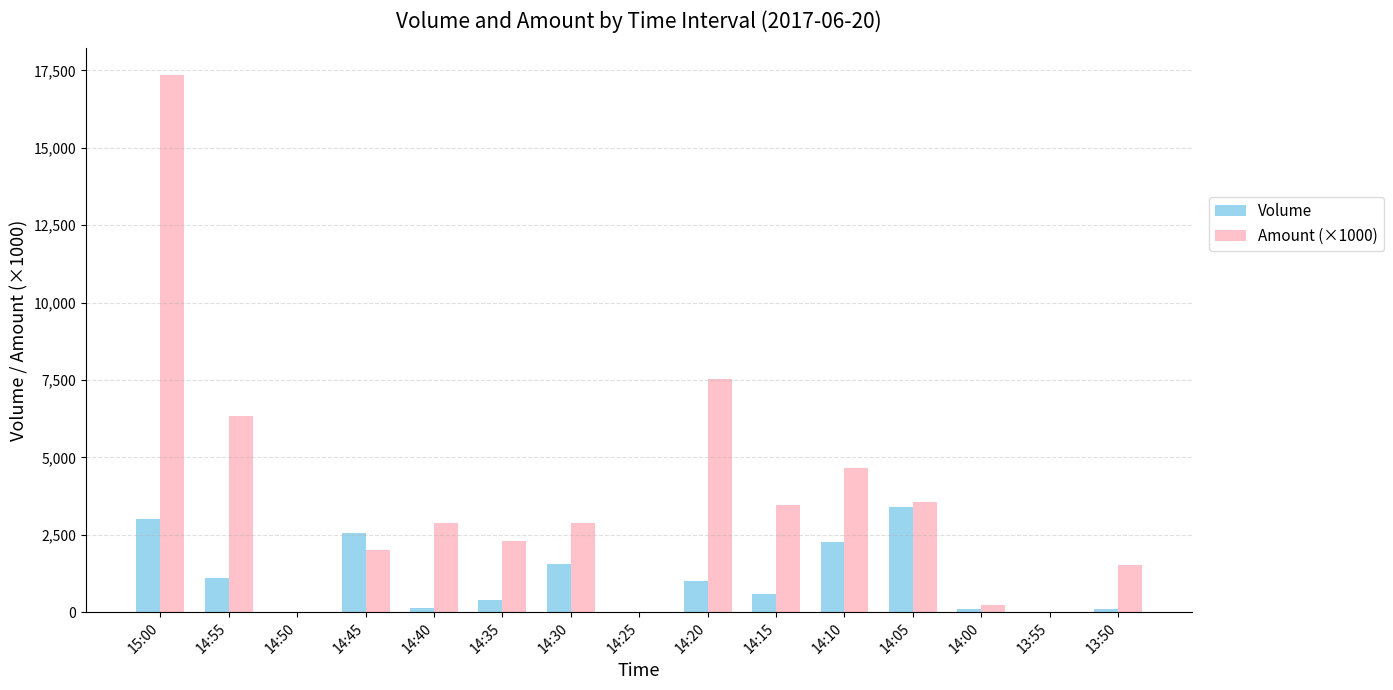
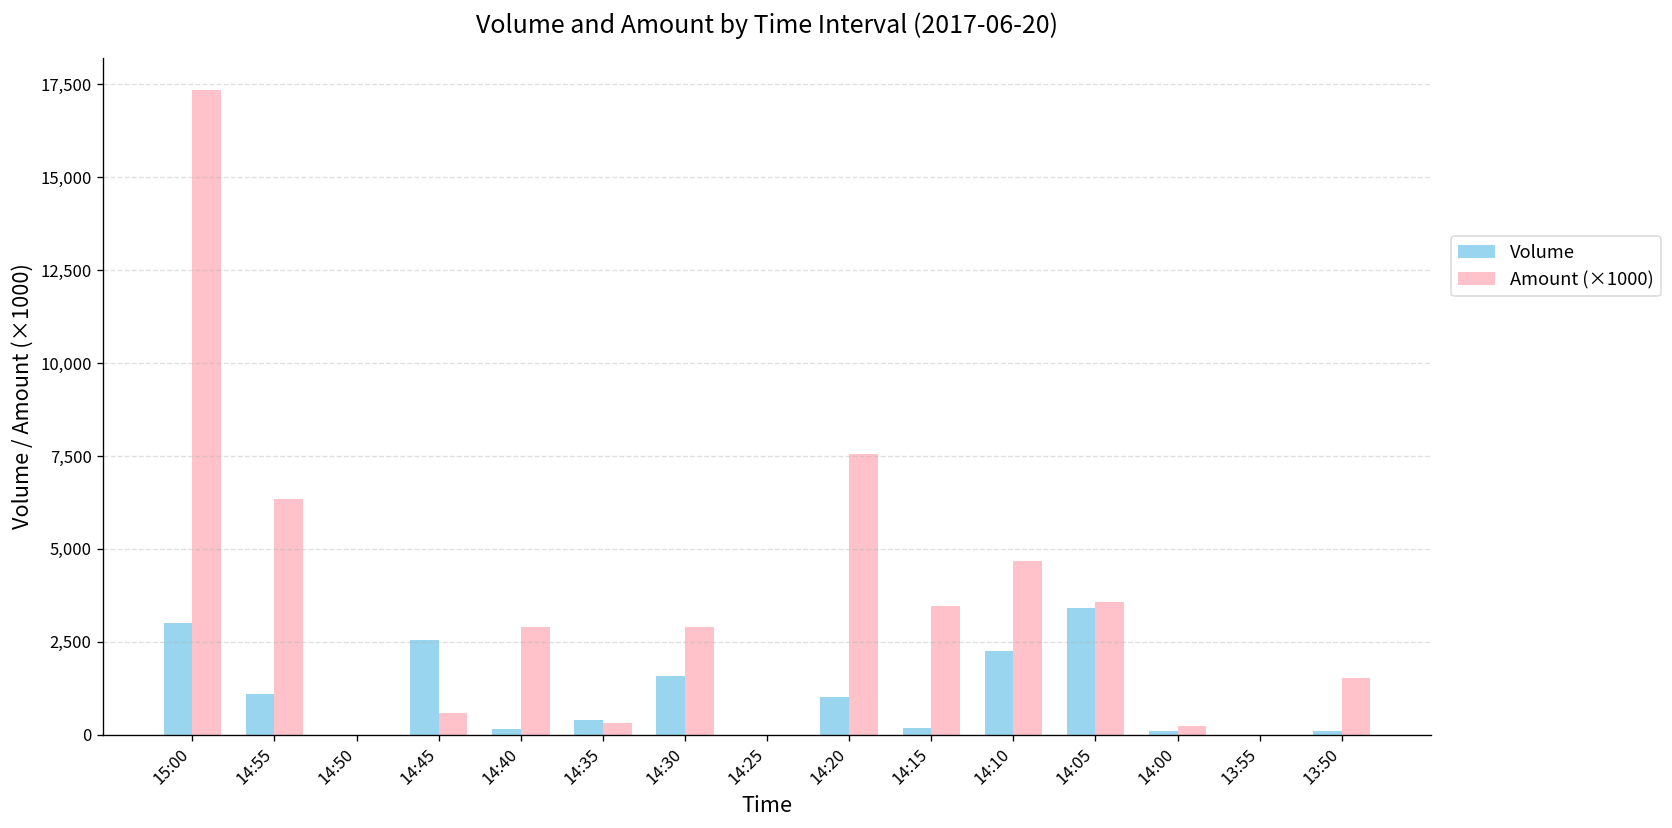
  {
    "Volume": {
      "15:00": "3,000",
      "14:55": "1,100",
      "14:50": "0",
      "14:45": "2,500",
      "14:40": "100",
      "14:35": "400",
      "14:30": "1,600",
      "14:25": "0",
      "14:20": "1,000",
-     "14:15": "600",
+     "14:15": "200",
      "14:10": "2,300",
      "14:05": "3,400",
      "14:00": "100",
      "13:55": "0",
      "13:50": "100"
    },
    "Amount (×1000)": {
      "15:00": "17,300",
      "14:55": "6,300",
      "14:50": "0",
-     "14:45": "2,000",
+     "14:45": "600",
      "14:40": "2,900",
-     "14:35": "2,300",
+     "14:35": "300",
      "14:30": "2,900",
      "14:25": "0",
      "14:20": "7,500",
      "14:15": "3,500",
      "14:10": "4,700",
      "14:05": "3,600",
      "14:00": "200",
      "13:55": "0",
      "13:50": "1,500"
    }
  }
